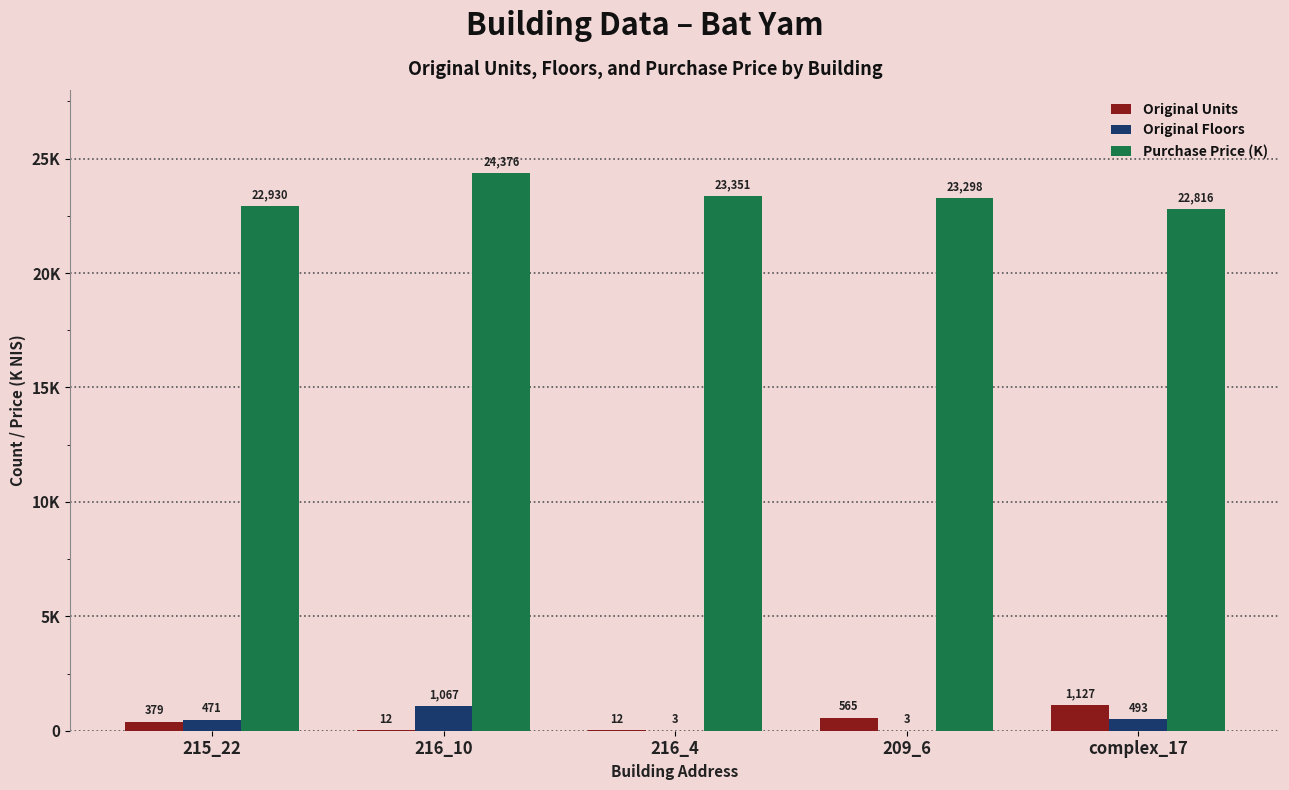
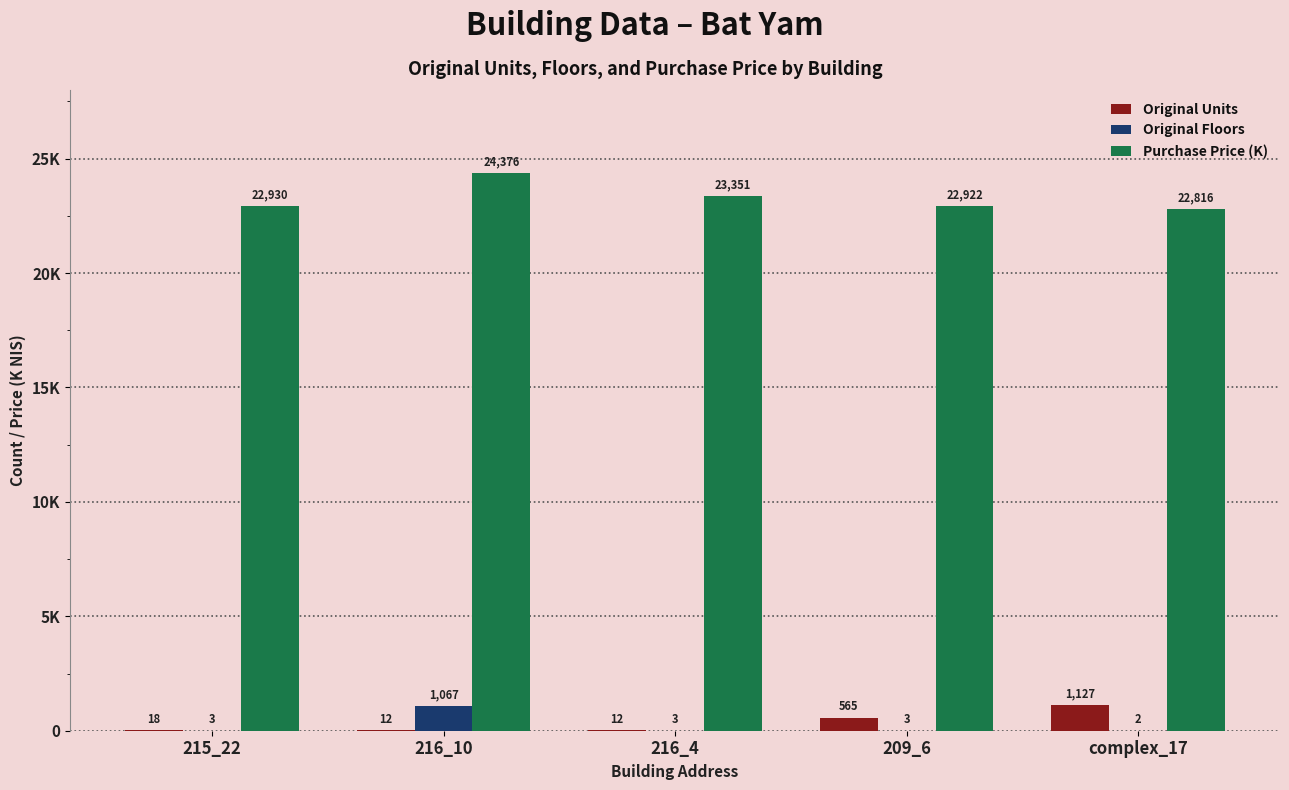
  {
    "Original Units": {
-     "215_22": "379",
+     "215_22": "18",
      "216_10": "12",
      "216_4": "12",
      "209_6": "565",
      "complex_17": "1,127"
    },
    "Original Floors": {
-     "215_22": "471",
+     "215_22": "3",
      "216_10": "1,067",
      "216_4": "3",
      "209_6": "3",
-     "complex_17": "493"
+     "complex_17": "2"
    },
    "Purchase Price (K)": {
      "215_22": "22,930",
      "216_10": "24,376",
      "216_4": "23,351",
-     "209_6": "23,298",
+     "209_6": "22,922",
      "complex_17": "22,816"
    }
  }
